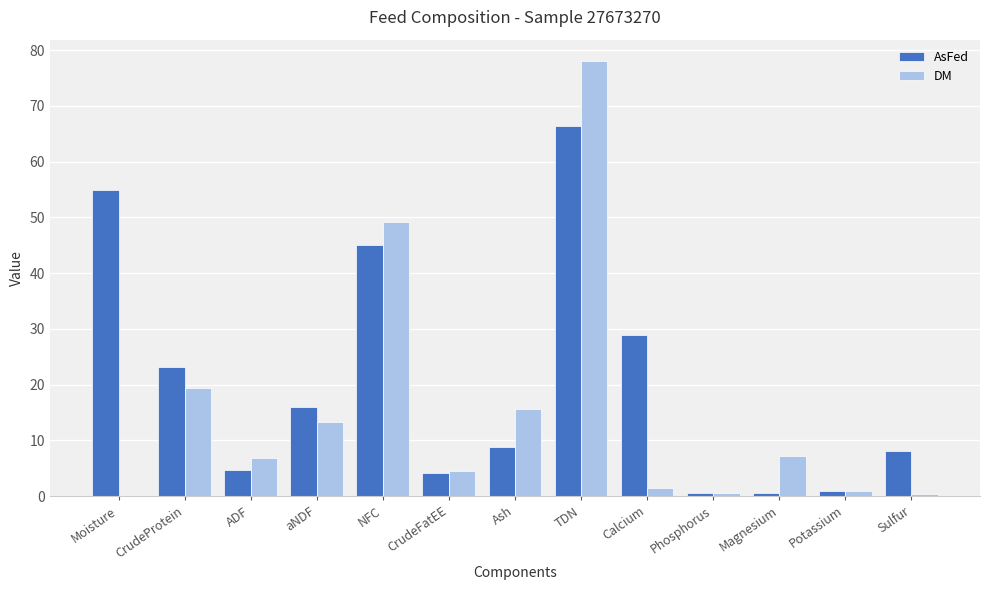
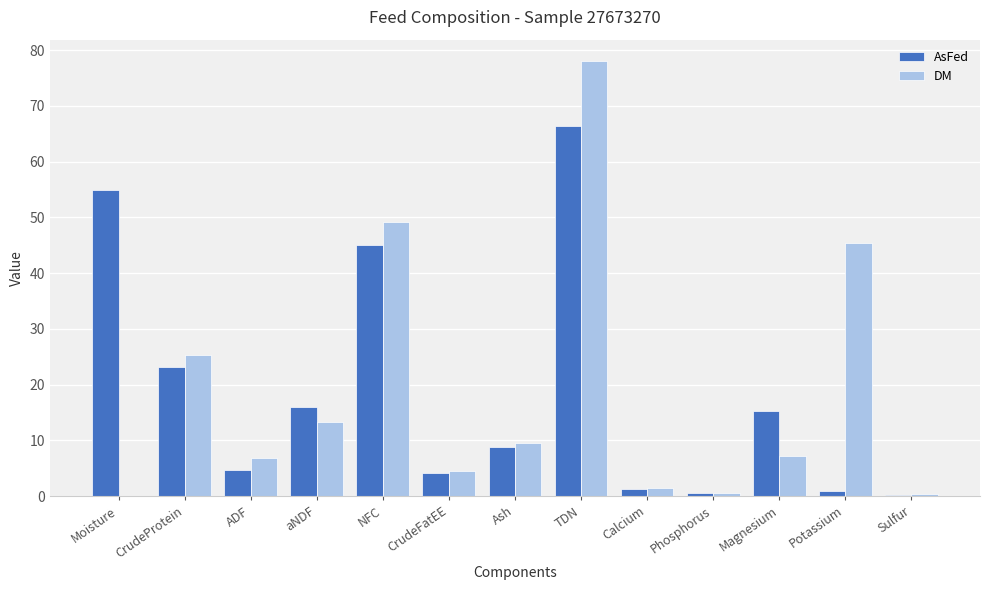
  {
    "AsFed": {
      "Moisture": 55,
      "CrudeProtein": 23,
      "ADF": 5,
      "aNDF": 16,
      "NFC": 45,
      "CrudeFatEE": 4,
      "Ash": 9,
      "TDN": 66,
-     "Calcium": 29,
+     "Calcium": 1,
      "Phosphorus": 1,
-     "Magnesium": 1,
+     "Magnesium": 15,
      "Potassium": 1,
-     "Sulfur": 8
+     "Sulfur": 0
    },
    "DM": {
      "Moisture": 0,
-     "CrudeProtein": 19,
+     "CrudeProtein": 25,
      "ADF": 7,
      "aNDF": 13,
      "NFC": 49,
      "CrudeFatEE": 5,
-     "Ash": 16,
+     "Ash": 10,
      "TDN": 78,
      "Calcium": 1,
      "Phosphorus": 1,
      "Magnesium": 7,
-     "Potassium": 1
+     "Potassium": 45
    }
  }
